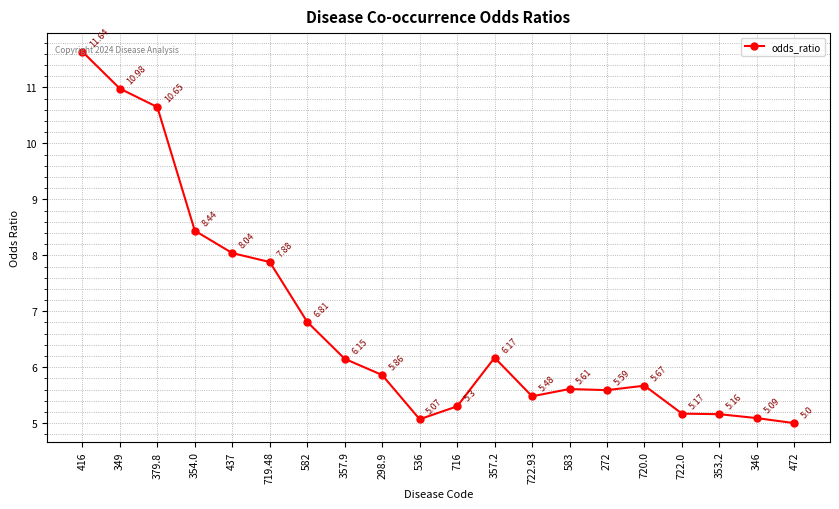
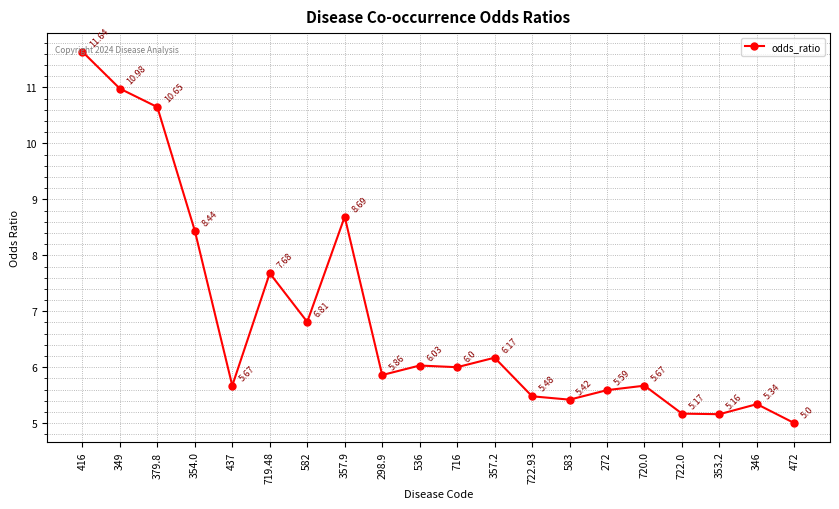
  {
    "416": 11.64,
    "349": 10.98,
    "379.8": 10.65,
    "354.0": 8.44,
-   "437": 8.04,
-   "719.48": 7.88,
+   "437": 5.67,
+   "719.48": 7.68,
    "582": 6.81,
-   "357.9": 6.15,
+   "357.9": 8.69,
    "298.9": 5.86,
-   "536": 5.07,
-   "716": 5.3,
+   "536": 6.03,
+   "716": 6.0,
    "357.2": 6.17,
    "722.93": 5.48,
-   "583": 5.61,
+   "583": 5.42,
    "272": 5.59,
    "720.0": 5.67,
    "722.0": 5.17,
    "353.2": 5.16,
-   "346": 5.09,
+   "346": 5.34,
    "472": 5.0
  }
